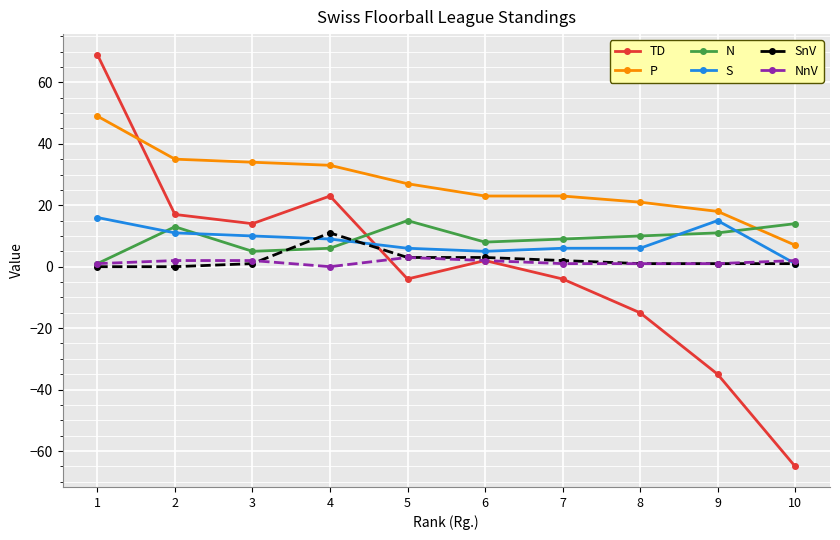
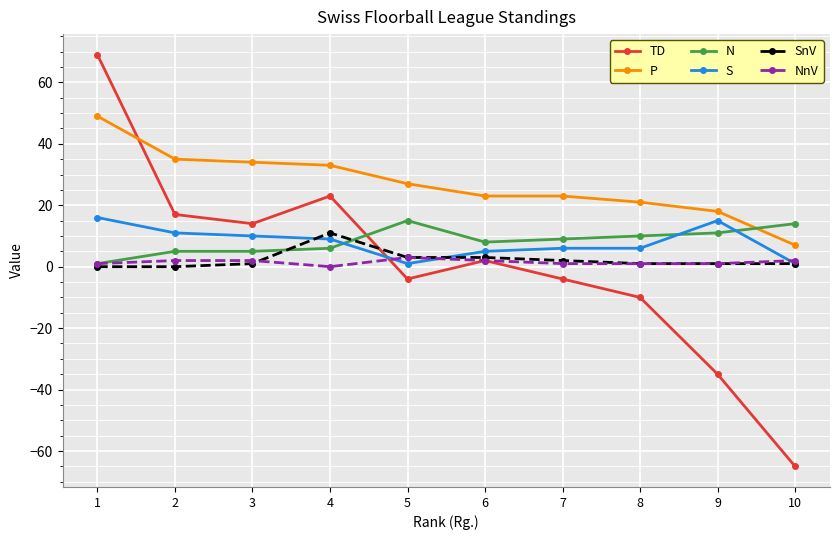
  {
    "TD": {
      "1": 69,
      "2": 17,
      "3": 14,
      "4": 23,
      "5": -4,
      "7": -4,
-     "8": -15,
+     "8": -10,
      "9": -35,
      "10": -65
    },
    "P": {
      "1": 49,
      "2": 35,
      "3": 34,
      "4": 33,
      "5": 27,
      "6": 23,
      "7": 23,
      "8": 21,
      "9": 18,
      "10": 7
    },
    "N": {
-     "2": 13,
+     "2": 5,
      "3": 5,
      "4": 6,
      "5": 15,
      "6": 8,
      "7": 9,
      "8": 10,
      "9": 11,
      "10": 14
    },
    "S": {
      "1": 16,
      "2": 11,
      "3": 10,
      "4": 9,
-     "5": 6,
+     "5": 1,
      "6": 5,
      "7": 6,
      "8": 6,
      "9": 15
    },
    "SnV": {
      "1": 0,
      "2": 0,
      "3": 1,
      "4": 11,
      "6": 3,
      "7": 2
    },
    "NnV": {
      "2": 2,
      "3": 2,
      "4": 0,
      "7": 1,
      "10": 2
    }
  }
